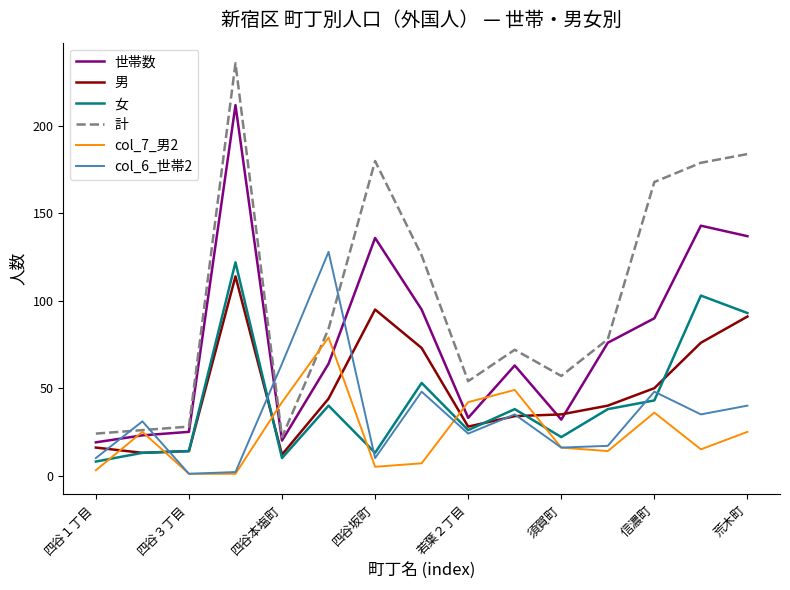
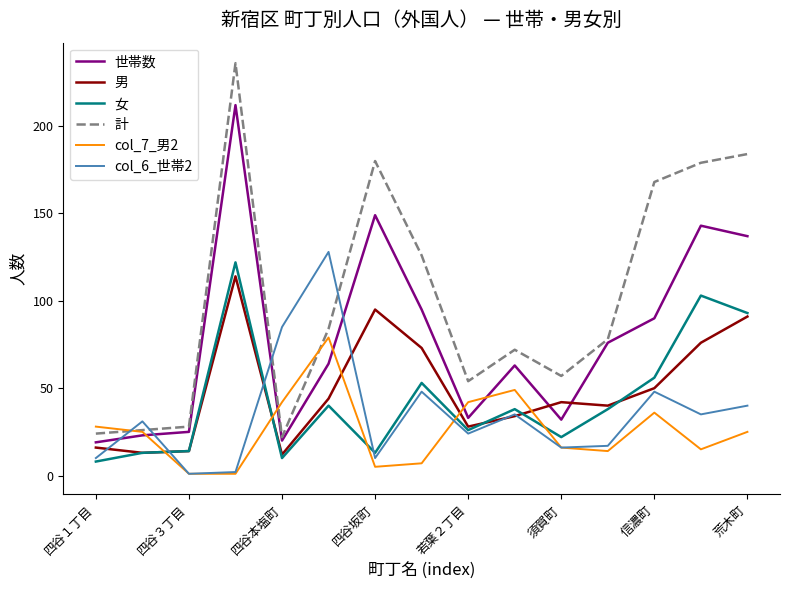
  {
    "世帯数": {
      "四谷１丁目": 19,
      "四谷３丁目": 25,
      "四谷本塩町": 20,
-     "四谷坂町": 136,
+     "四谷坂町": 149,
      "若葉２丁目": 33,
      "須賀町": 32,
      "信濃町": 90,
      "荒木町": 137
    },
    "男": {
      "四谷１丁目": 16,
      "四谷本塩町": 12,
      "四谷坂町": 95,
      "若葉２丁目": 28,
-     "須賀町": 35,
+     "須賀町": 42,
      "信濃町": 50,
      "荒木町": 91
    },
    "女": {
      "四谷１丁目": 8,
      "四谷本塩町": 10,
      "四谷坂町": 13,
      "若葉２丁目": 26,
      "須賀町": 22,
-     "信濃町": 43,
+     "信濃町": 56,
      "荒木町": 93
    },
    "計": {
      "四谷１丁目": 24,
      "四谷３丁目": 28,
      "四谷本塩町": 22,
      "四谷坂町": 180,
      "若葉２丁目": 54,
      "須賀町": 57,
      "信濃町": 168,
      "荒木町": 184
    },
    "col_7_男2": {
-     "四谷１丁目": 3,
+     "四谷１丁目": 28,
      "四谷本塩町": 42,
      "四谷坂町": 5,
      "若葉２丁目": 42,
      "信濃町": 36,
      "荒木町": 25
    },
    "col_6_世帯2": {
      "四谷１丁目": 10,
-     "四谷本塩町": 64,
+     "四谷本塩町": 85,
      "四谷坂町": 10,
      "若葉２丁目": 24,
      "信濃町": 48,
      "荒木町": 40
    }
  }
